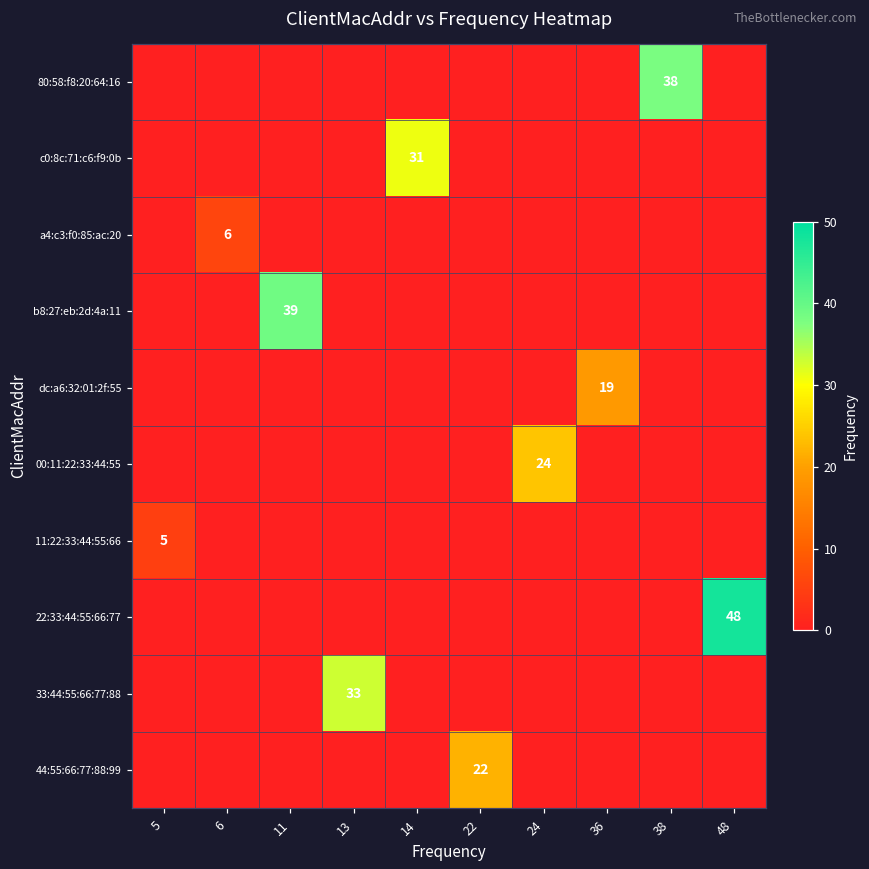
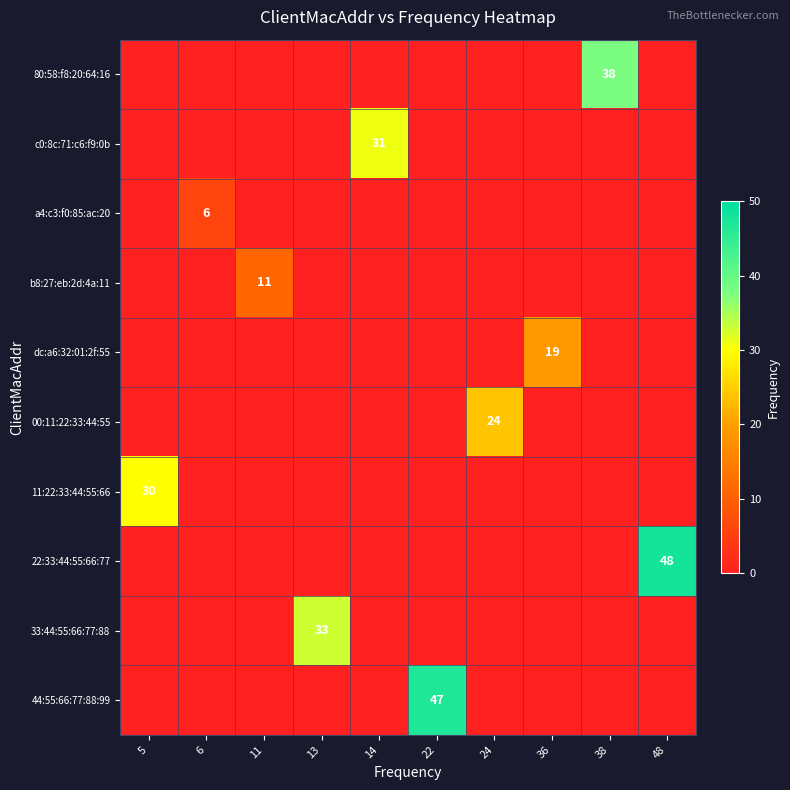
  {
    "80:58:f8:20:64:16": {
      "38": 38
    },
    "c0:8c:71:c6:f9:0b": {
      "14": 31
    },
    "a4:c3:f0:85:ac:20": {
      "6": 6
    },
    "b8:27:eb:2d:4a:11": {
-     "11": 39
+     "11": 11
    },
    "dc:a6:32:01:2f:55": {
      "36": 19
    },
    "00:11:22:33:44:55": {
      "24": 24
    },
    "11:22:33:44:55:66": {
-     "5": 5
+     "5": 30
    },
    "22:33:44:55:66:77": {
      "48": 48
    },
    "33:44:55:66:77:88": {
      "13": 33
    },
    "44:55:66:77:88:99": {
-     "22": 22
+     "22": 47
    }
  }
